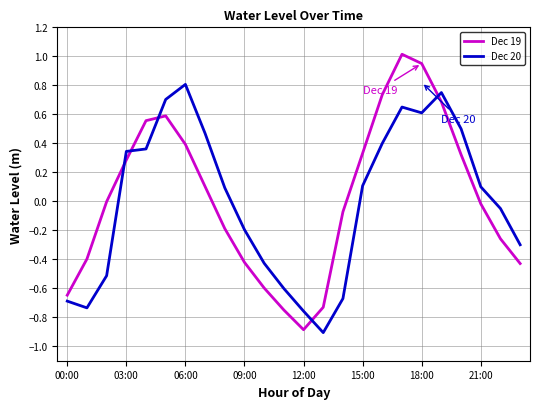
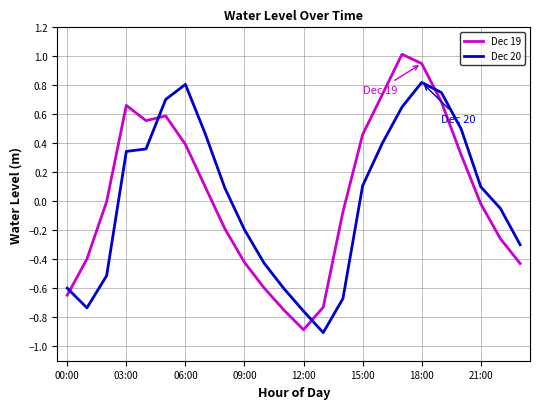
  {
    "Dec 19": {
      "00:00": -0.65,
-     "03:00": 0.28,
+     "03:00": 0.66,
      "06:00": 0.39,
      "09:00": -0.42,
      "12:00": -0.89,
-     "15:00": 0.33,
+     "15:00": 0.46,
      "18:00": 0.95,
      "21:00": -0.02
    },
    "Dec 20": {
-     "00:00": -0.69,
+     "00:00": -0.60,
      "03:00": 0.34,
      "06:00": 0.81,
      "09:00": -0.20,
      "12:00": -0.76,
      "15:00": 0.11,
-     "18:00": 0.61,
+     "18:00": 0.82,
      "21:00": 0.10
    }
  }
